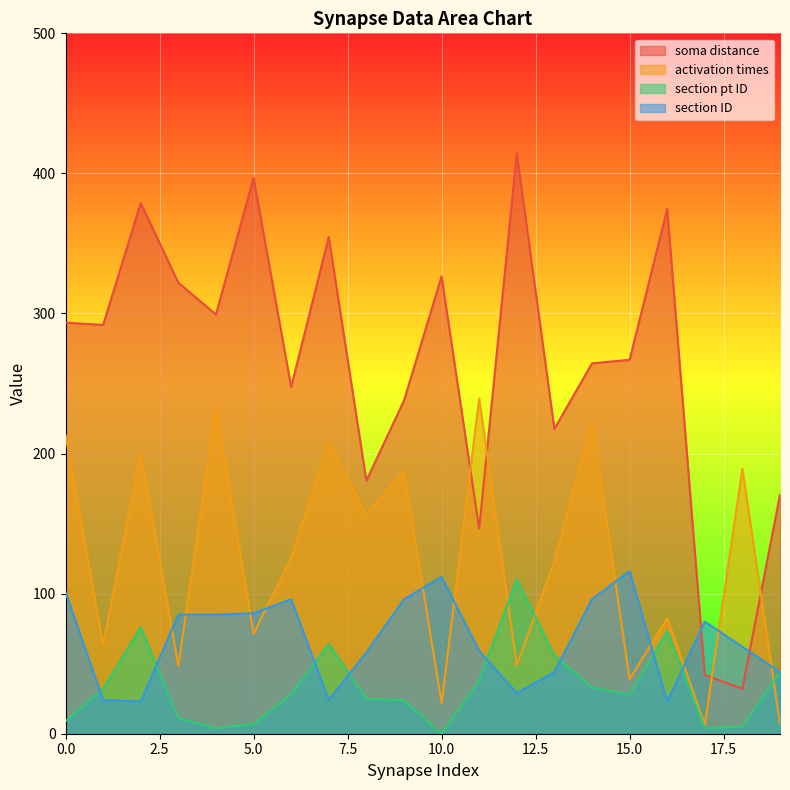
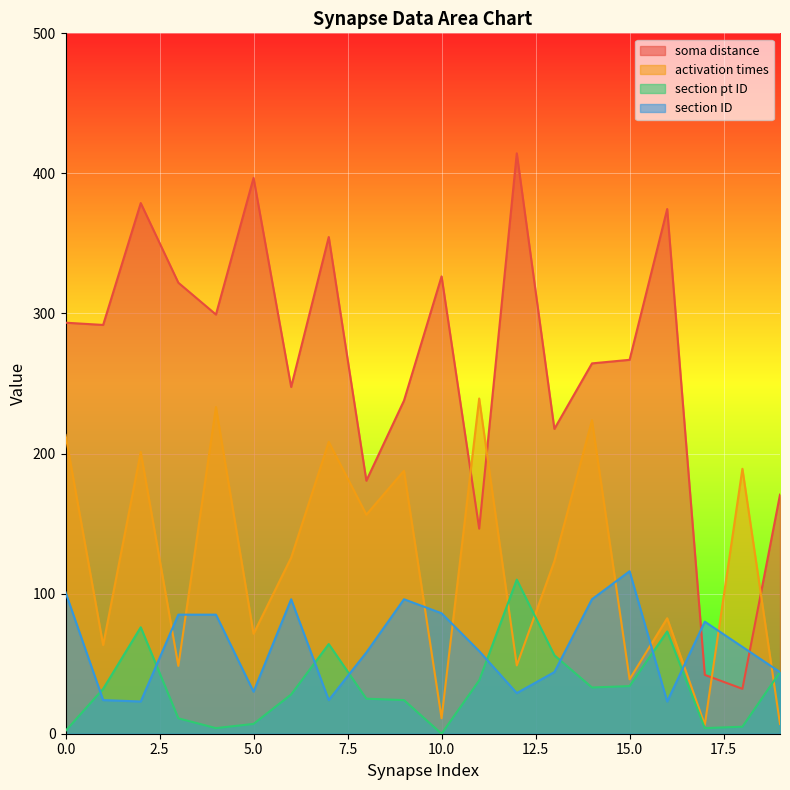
  {
    "soma distance": {
      "0.0": 293,
      "5.0": 397,
      "10.0": 326,
      "15.0": 267
    },
    "activation times": {
      "0.0": 213,
      "5.0": 71,
-     "10.0": 22,
+     "10.0": 11,
      "15.0": 39
    },
    "section pt ID": {
-     "0.0": 9,
+     "0.0": 2,
      "5.0": 7,
      "10.0": 0,
-     "15.0": 28
+     "15.0": 34
    },
    "section ID": {
      "0.0": 101,
-     "5.0": 86,
-     "10.0": 112,
+     "5.0": 30,
+     "10.0": 86,
      "15.0": 116
    }
  }
